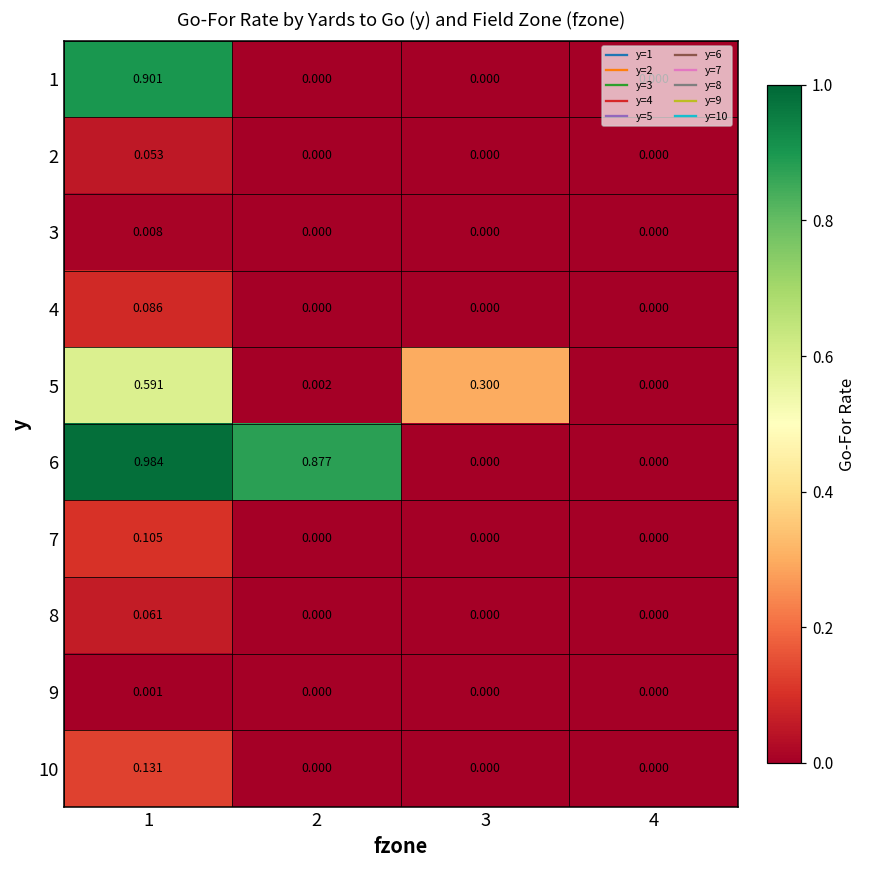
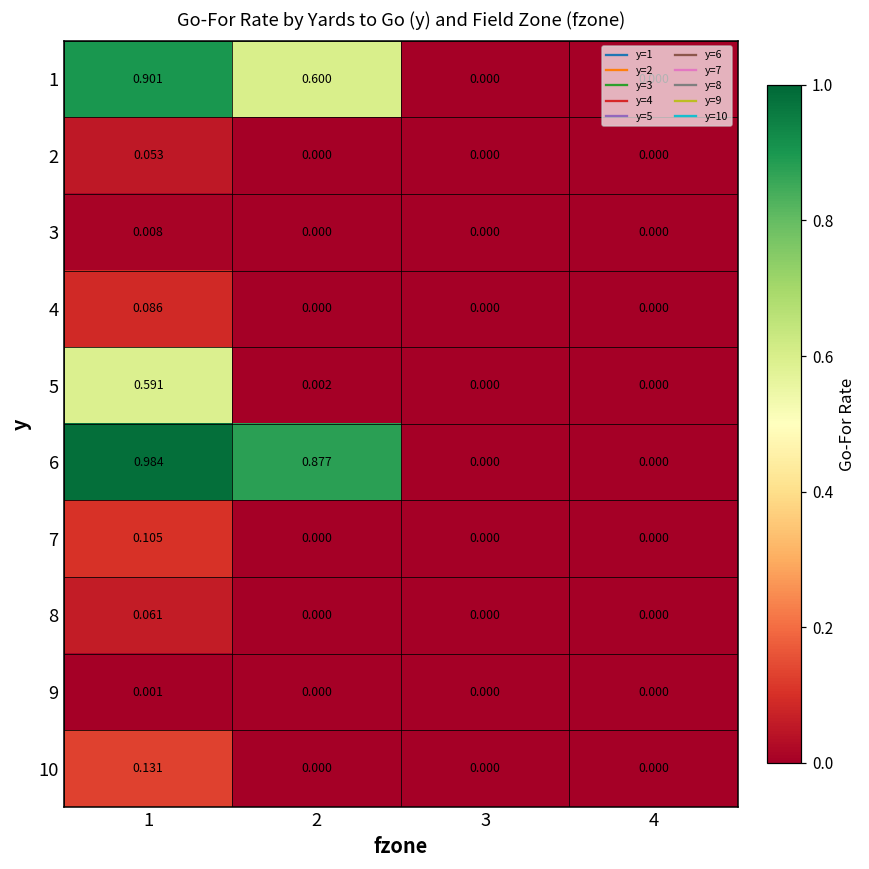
  {
    "1": {
      "1": 0.901,
-     "2": 0.000,
+     "2": 0.600,
      "3": 0.000
    },
    "2": {
      "1": 0.053,
      "2": 0.000,
      "3": 0.000,
      "4": 0.000
    },
    "3": {
      "1": 0.008,
      "2": 0.000,
      "3": 0.000,
      "4": 0.000
    },
    "4": {
      "1": 0.086,
      "2": 0.000,
      "3": 0.000,
      "4": 0.000
    },
    "5": {
      "1": 0.591,
      "2": 0.002,
-     "3": 0.300,
+     "3": 0.000,
      "4": 0.000
    },
    "6": {
      "1": 0.984,
      "2": 0.877,
      "3": 0.000,
      "4": 0.000
    },
    "7": {
      "1": 0.105,
      "2": 0.000,
      "3": 0.000,
      "4": 0.000
    },
    "8": {
      "1": 0.061,
      "2": 0.000,
      "3": 0.000,
      "4": 0.000
    },
    "9": {
      "1": 0.001,
      "2": 0.000,
      "3": 0.000,
      "4": 0.000
    },
    "10": {
      "1": 0.131,
      "2": 0.000,
      "3": 0.000,
      "4": 0.000
    }
  }
